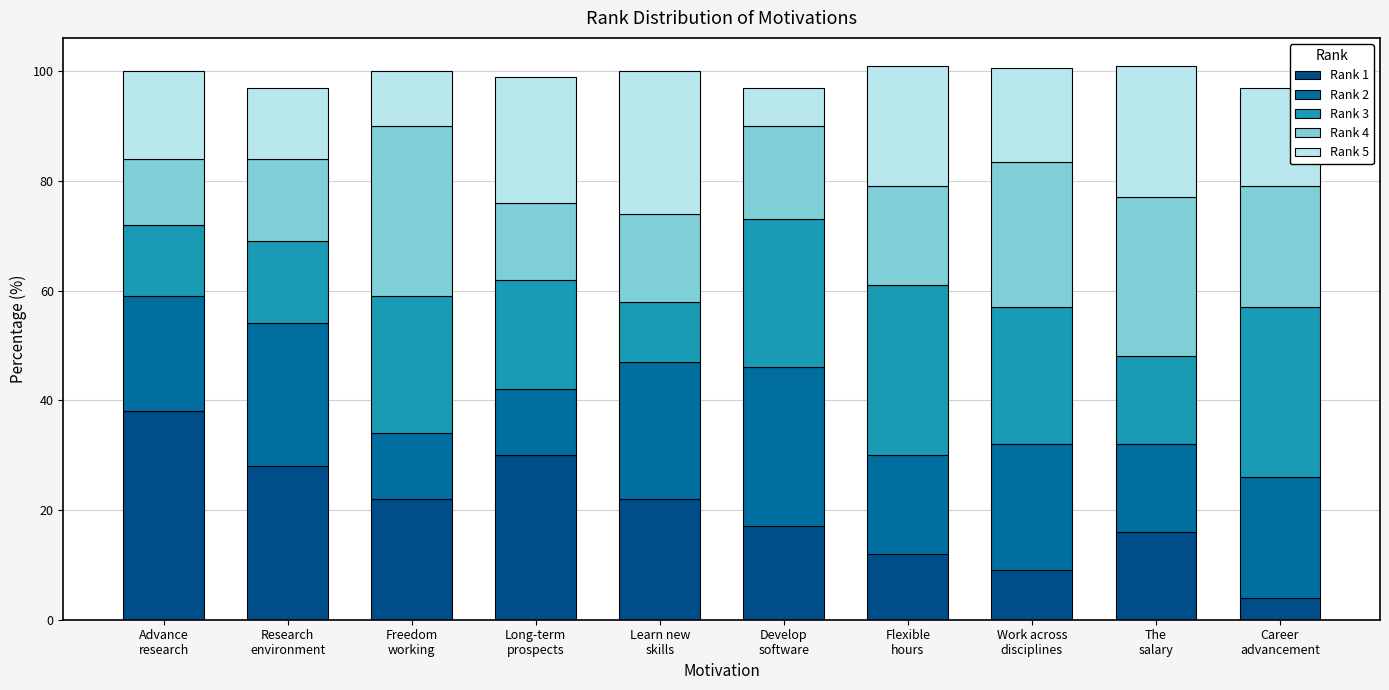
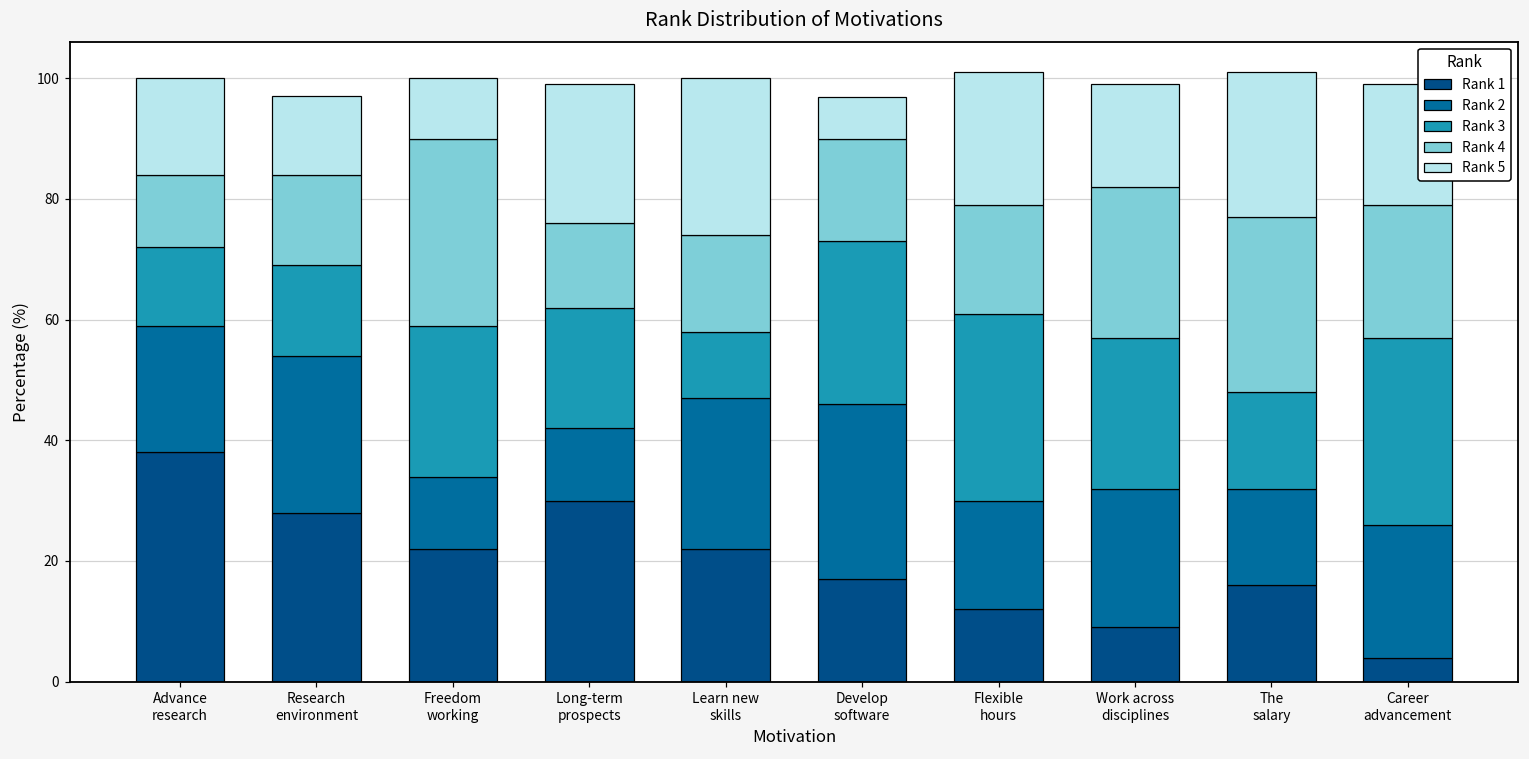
  {
    "Rank 4": {
      "Advance research": 12,
      "Research environment": 15,
      "Freedom working": 31,
      "Long-term prospects": 14,
      "Learn new skills": 16,
      "Develop software": 17,
      "Flexible hours": 18,
-     "Work across disciplines": 27,
+     "Work across disciplines": 25,
      "The salary": 29,
      "Career advancement": 22
    },
    "Rank 5": {
      "Advance research": 16,
      "Research environment": 13,
      "Freedom working": 10,
      "Long-term prospects": 23,
      "Learn new skills": 26,
      "Develop software": 7,
      "Flexible hours": 22,
      "Work across disciplines": 17,
      "The salary": 24,
-     "Career advancement": 18
+     "Career advancement": 20
    }
  }
